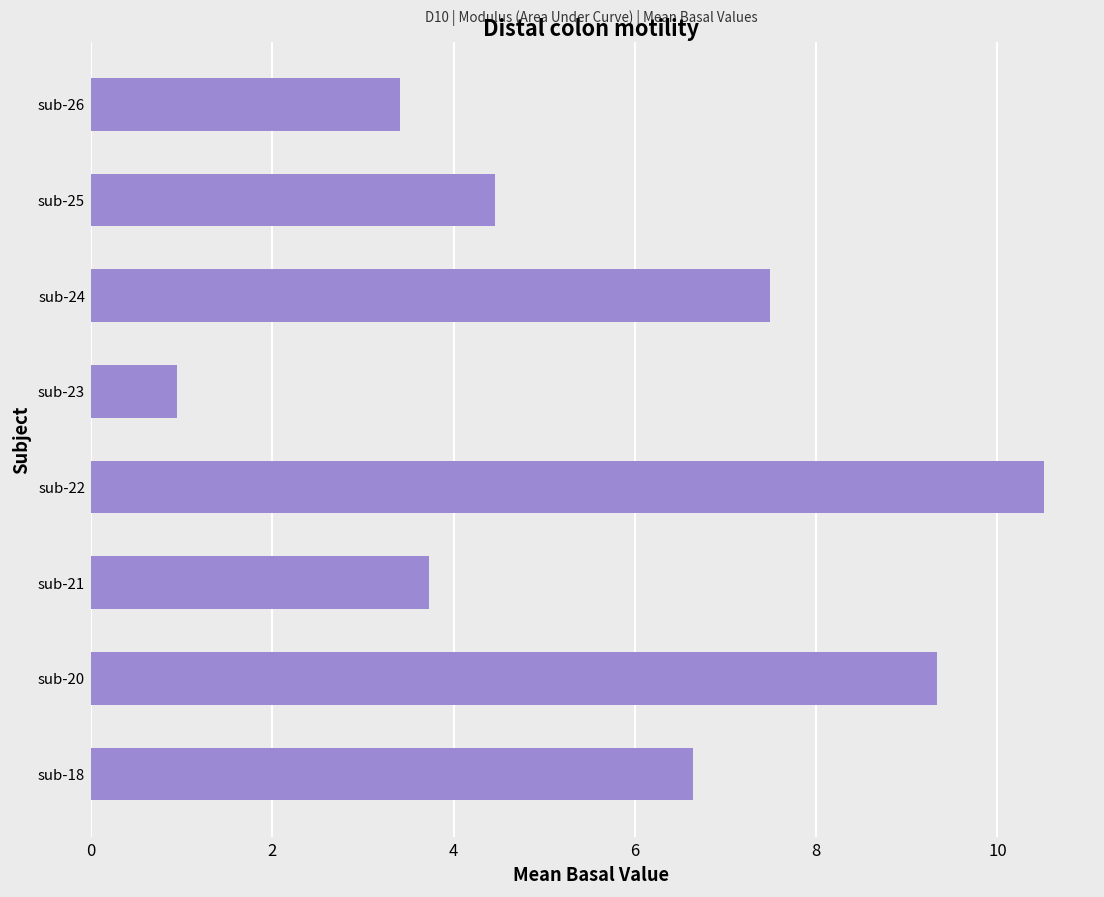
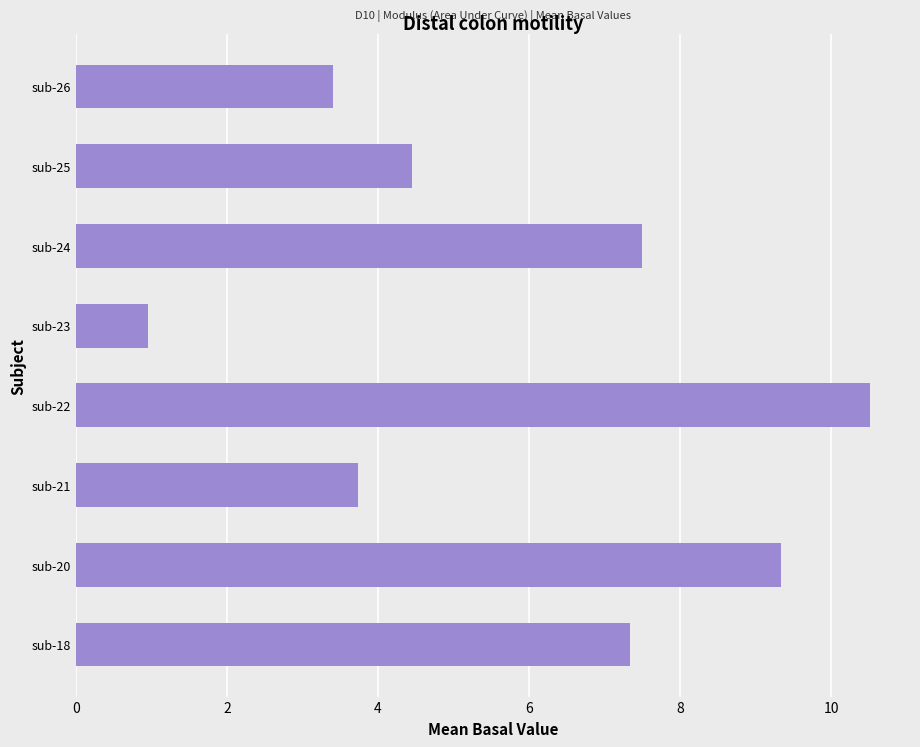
  {
    "sub-26": 3.4,
    "sub-25": 4.5,
    "sub-24": 7.5,
    "sub-23": 1.0,
    "sub-22": 10.5,
    "sub-21": 3.7,
    "sub-20": 9.3,
-   "sub-18": 6.6
+   "sub-18": 7.3
  }
